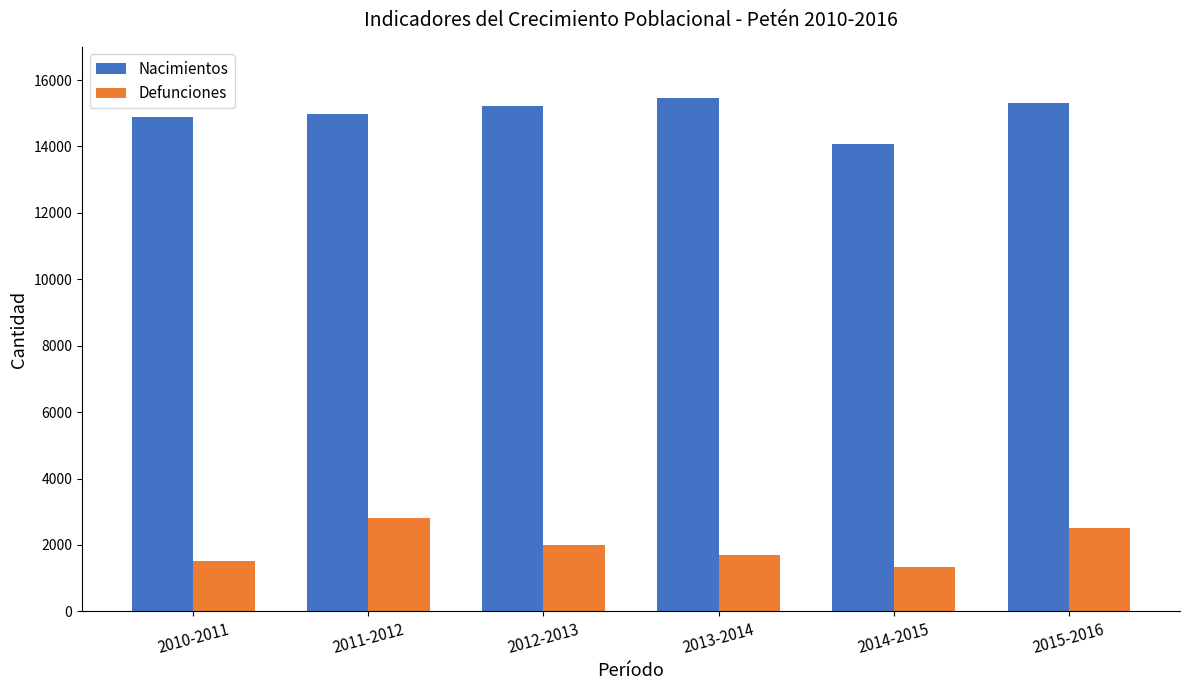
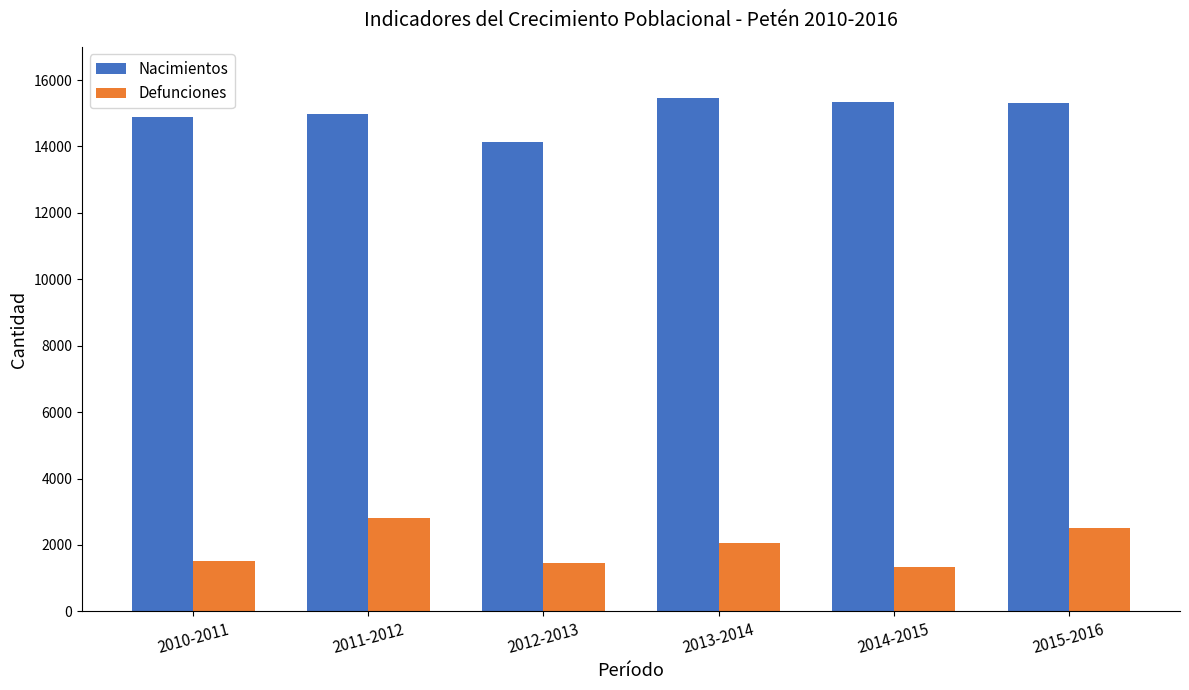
  {
    "Nacimientos": {
      "2010-2011": 14900,
      "2011-2012": 15000,
-     "2012-2013": 15200,
+     "2012-2013": 14100,
      "2013-2014": 15500,
-     "2014-2015": 14100,
+     "2014-2015": 15300,
      "2015-2016": 15300
    },
    "Defunciones": {
      "2010-2011": 1500,
      "2011-2012": 2800,
-     "2012-2013": 2000,
-     "2013-2014": 1700,
+     "2012-2013": 1500,
+     "2013-2014": 2100,
      "2014-2015": 1300,
      "2015-2016": 2500
    }
  }
